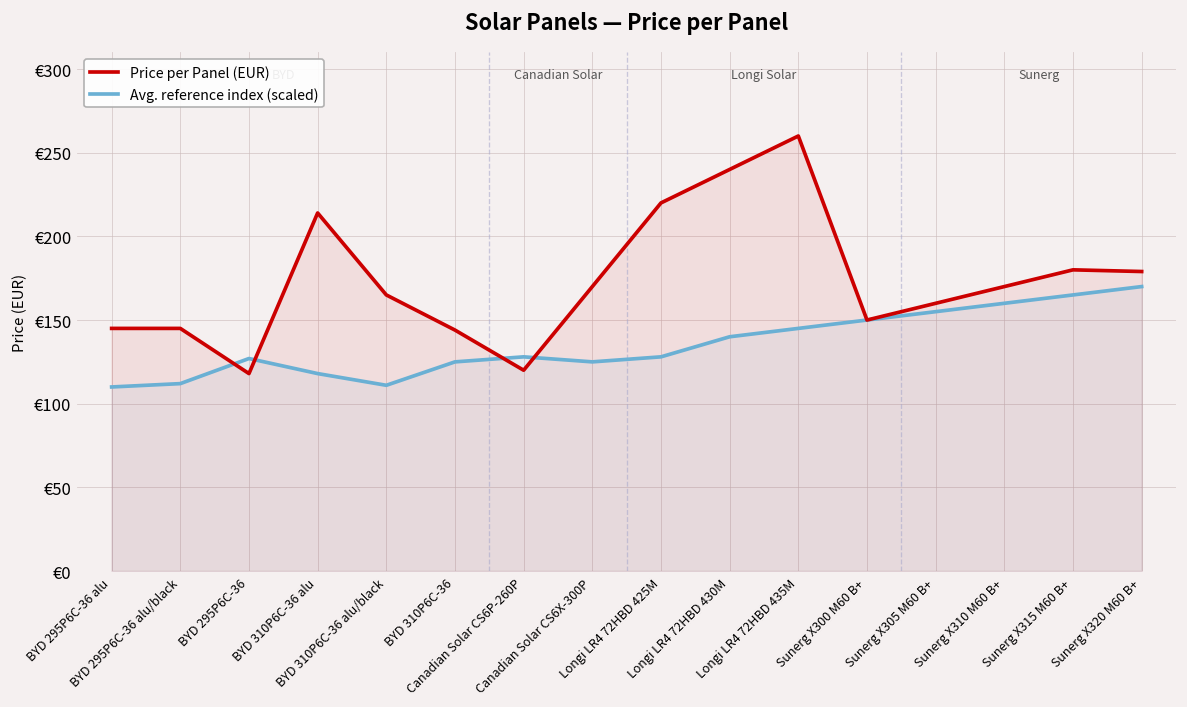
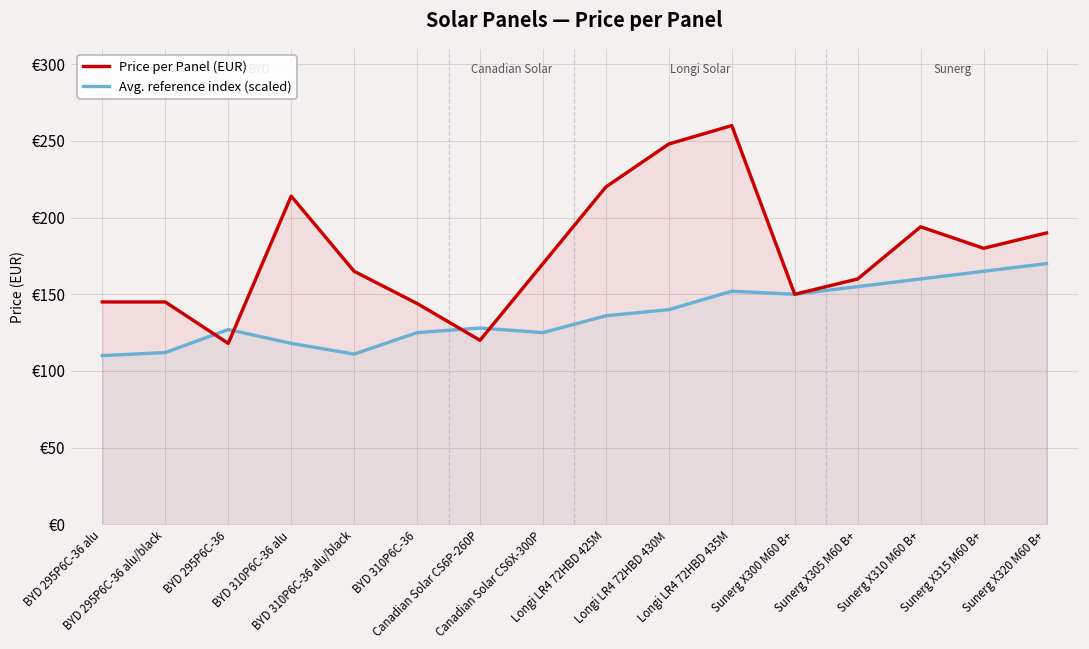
  {
    "Price per Panel (EUR)": {
      "BYD 295P6C-36 alu": "€145",
      "BYD 295P6C-36 alu/black": "€145",
      "BYD 295P6C-36": "€118",
      "BYD 310P6C-36 alu": "€214",
      "BYD 310P6C-36 alu/black": "€165",
      "BYD 310P6C-36": "€144",
      "Canadian Solar CS6P-260P": "€120",
      "Canadian Solar CS6X-300P": "€170",
      "Longi LR4 72HBD 425M": "€220",
-     "Longi LR4 72HBD 430M": "€240",
+     "Longi LR4 72HBD 430M": "€248",
      "Longi LR4 72HBD 435M": "€260",
      "Sunerg X305 M60 B+": "€160",
-     "Sunerg X310 M60 B+": "€170",
+     "Sunerg X310 M60 B+": "€194",
      "Sunerg X315 M60 B+": "€180",
-     "Sunerg X320 M60 B+": "€179"
+     "Sunerg X320 M60 B+": "€190"
    },
    "Avg. reference index (scaled)": {
      "BYD 295P6C-36 alu": "€110",
      "BYD 295P6C-36 alu/black": "€112",
      "BYD 295P6C-36": "€127",
      "BYD 310P6C-36 alu": "€118",
      "BYD 310P6C-36 alu/black": "€111",
      "BYD 310P6C-36": "€125",
      "Canadian Solar CS6P-260P": "€128",
      "Canadian Solar CS6X-300P": "€125",
-     "Longi LR4 72HBD 425M": "€128",
+     "Longi LR4 72HBD 425M": "€136",
      "Longi LR4 72HBD 430M": "€140",
-     "Longi LR4 72HBD 435M": "€145",
+     "Longi LR4 72HBD 435M": "€152",
      "Sunerg X305 M60 B+": "€155",
      "Sunerg X310 M60 B+": "€160",
      "Sunerg X315 M60 B+": "€165",
      "Sunerg X320 M60 B+": "€170"
    }
  }
